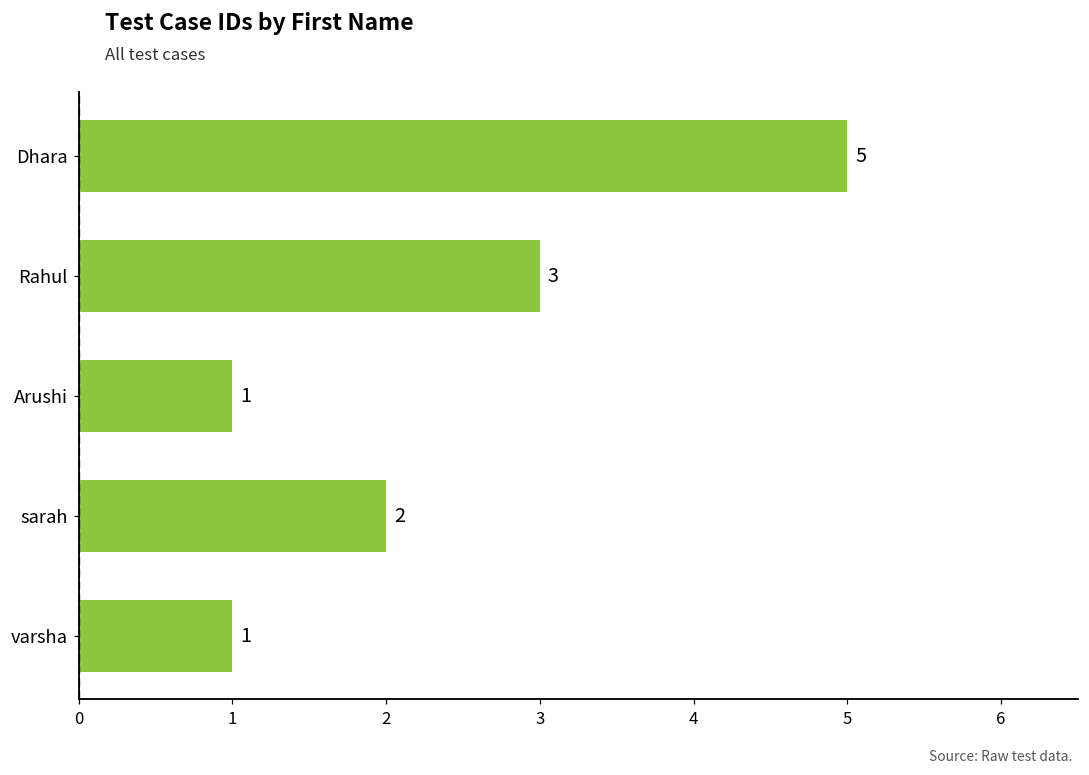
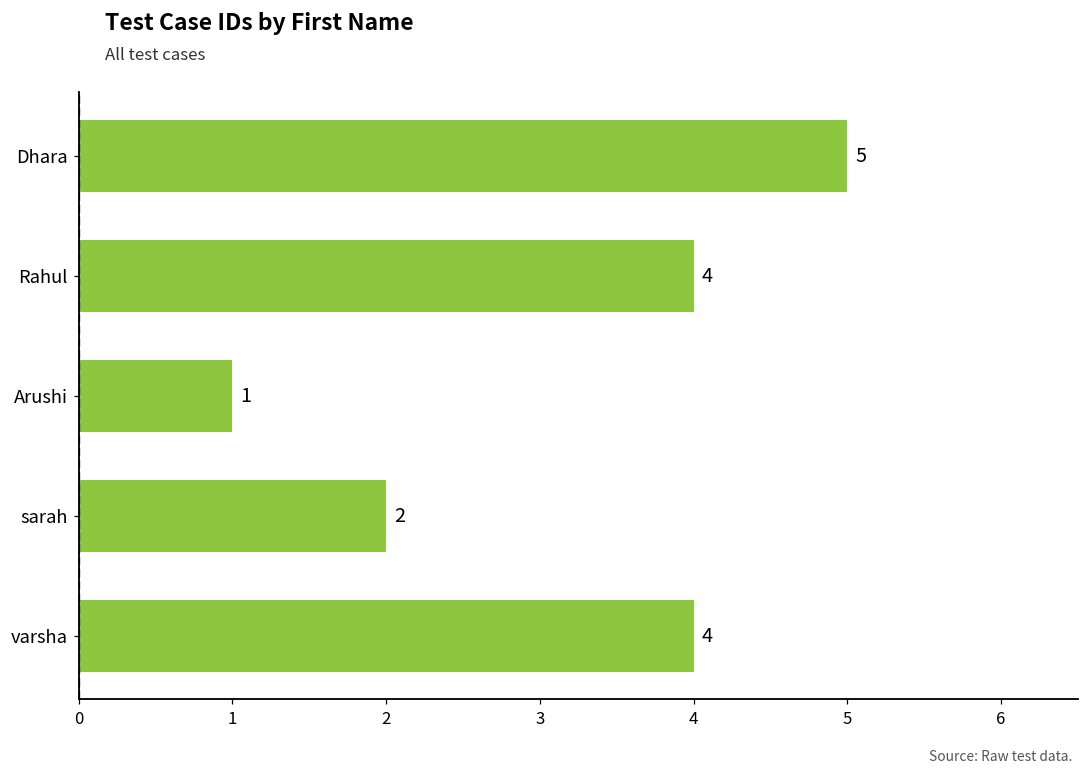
  {
    "Dhara": 5,
-   "Rahul": 3,
+   "Rahul": 4,
    "Arushi": 1,
    "sarah": 2,
-   "varsha": 1
+   "varsha": 4
  }
